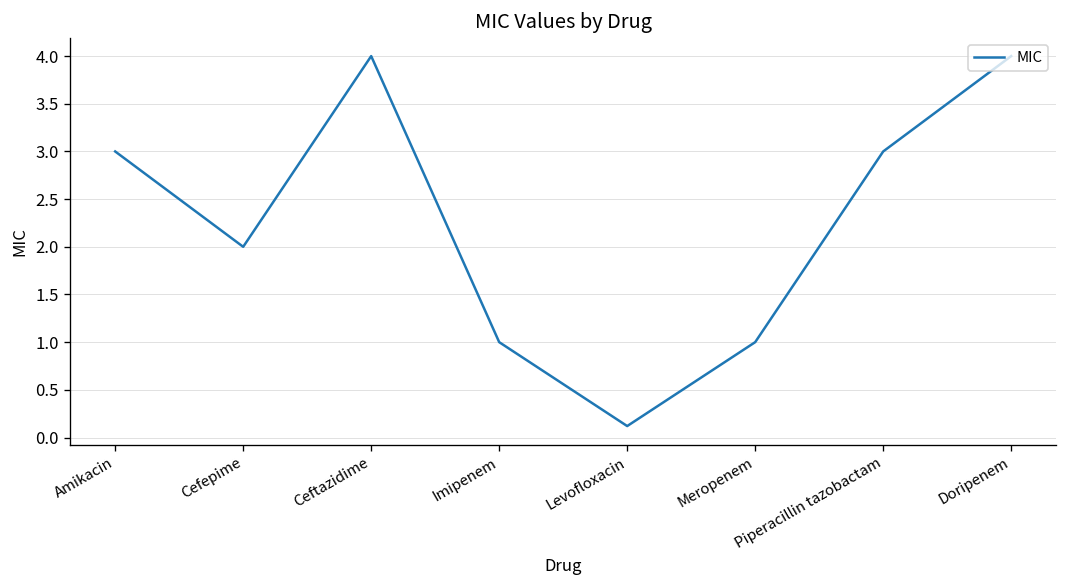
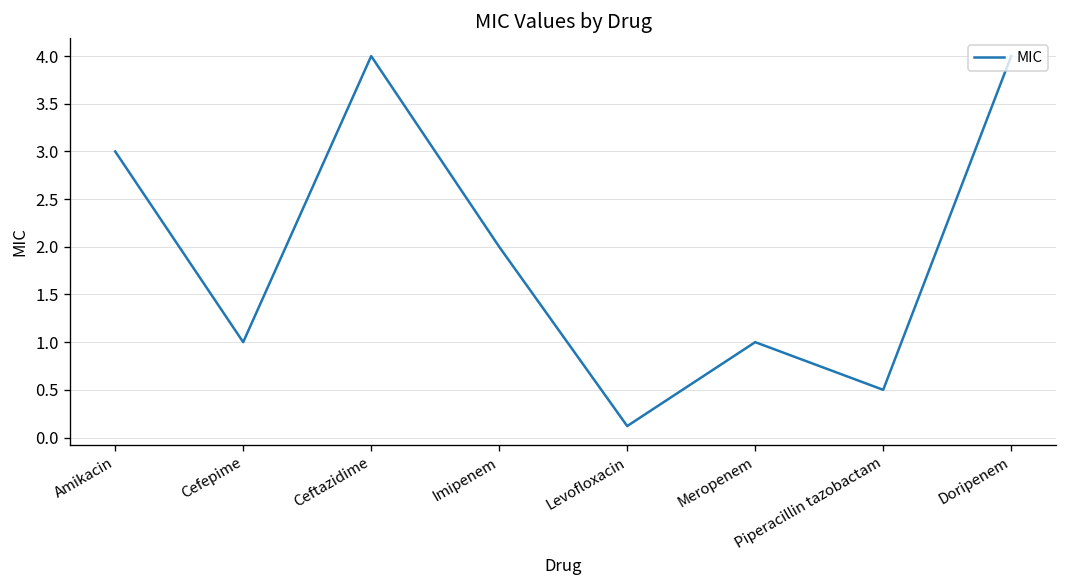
  {
    "Amikacin": 3.0,
-   "Cefepime": 2,
+   "Cefepime": 1,
    "Ceftazidime": 4.0,
-   "Imipenem": 1,
+   "Imipenem": 2,
    "Levofloxacin": 0.1,
    "Meropenem": 1.0,
-   "Piperacillin tazobactam": 3.0
+   "Piperacillin tazobactam": 0.5
  }
